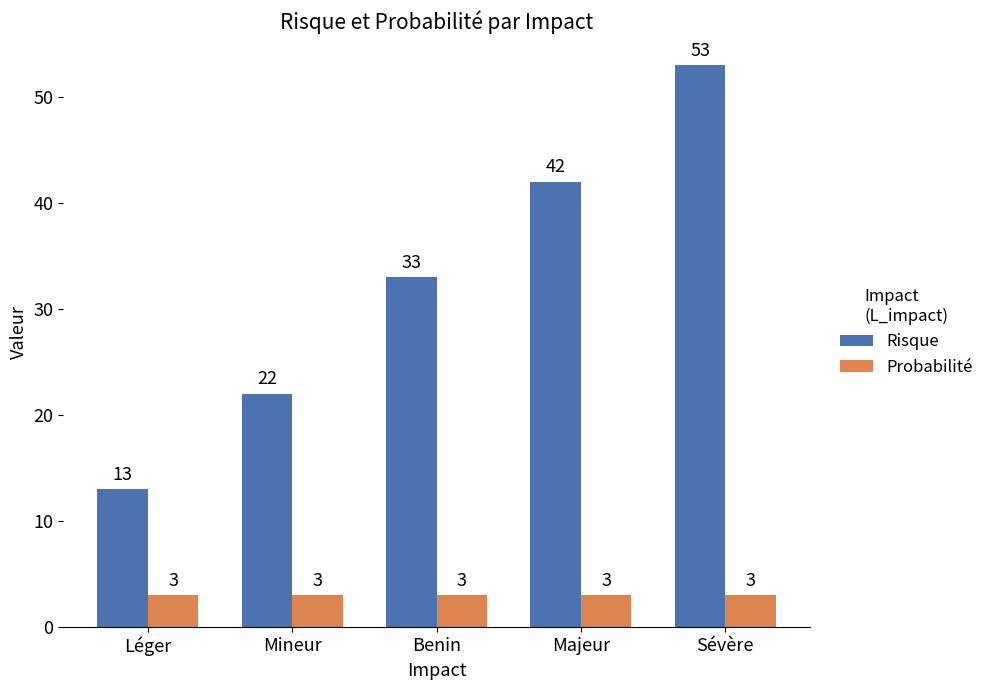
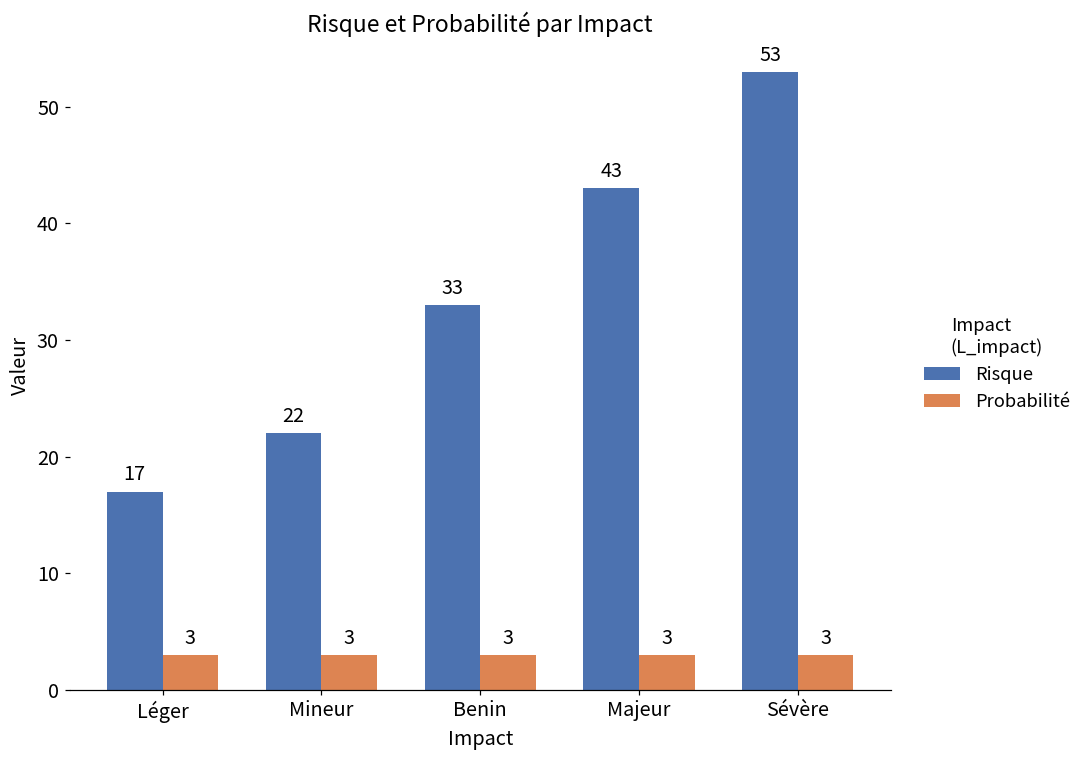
  {
    "Risque": {
-     "Léger": 13,
+     "Léger": 17,
      "Mineur": 22,
      "Benin": 33,
-     "Majeur": 42,
+     "Majeur": 43,
      "Sévère": 53
    },
    "Probabilité": {
      "Léger": 3,
      "Mineur": 3,
      "Benin": 3,
      "Majeur": 3,
      "Sévère": 3
    }
  }
